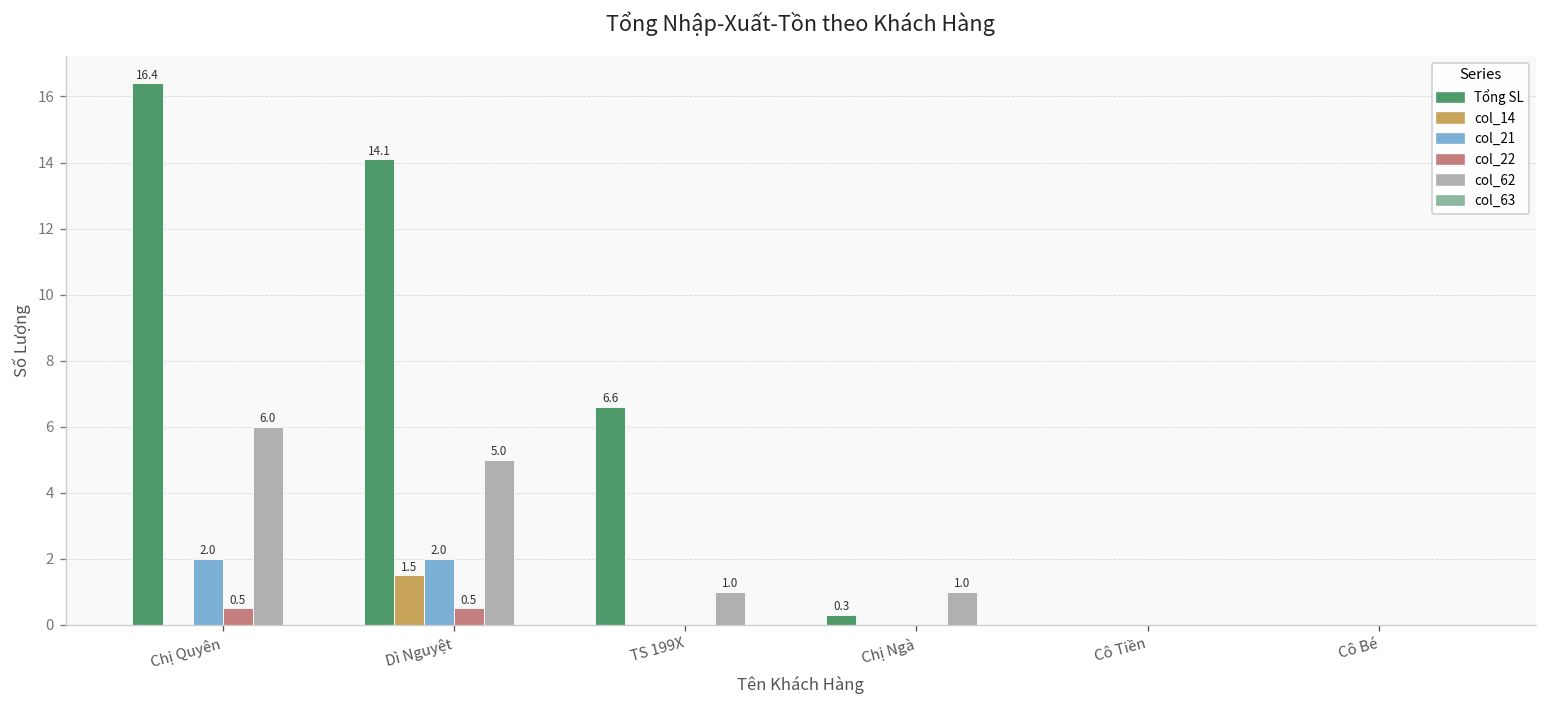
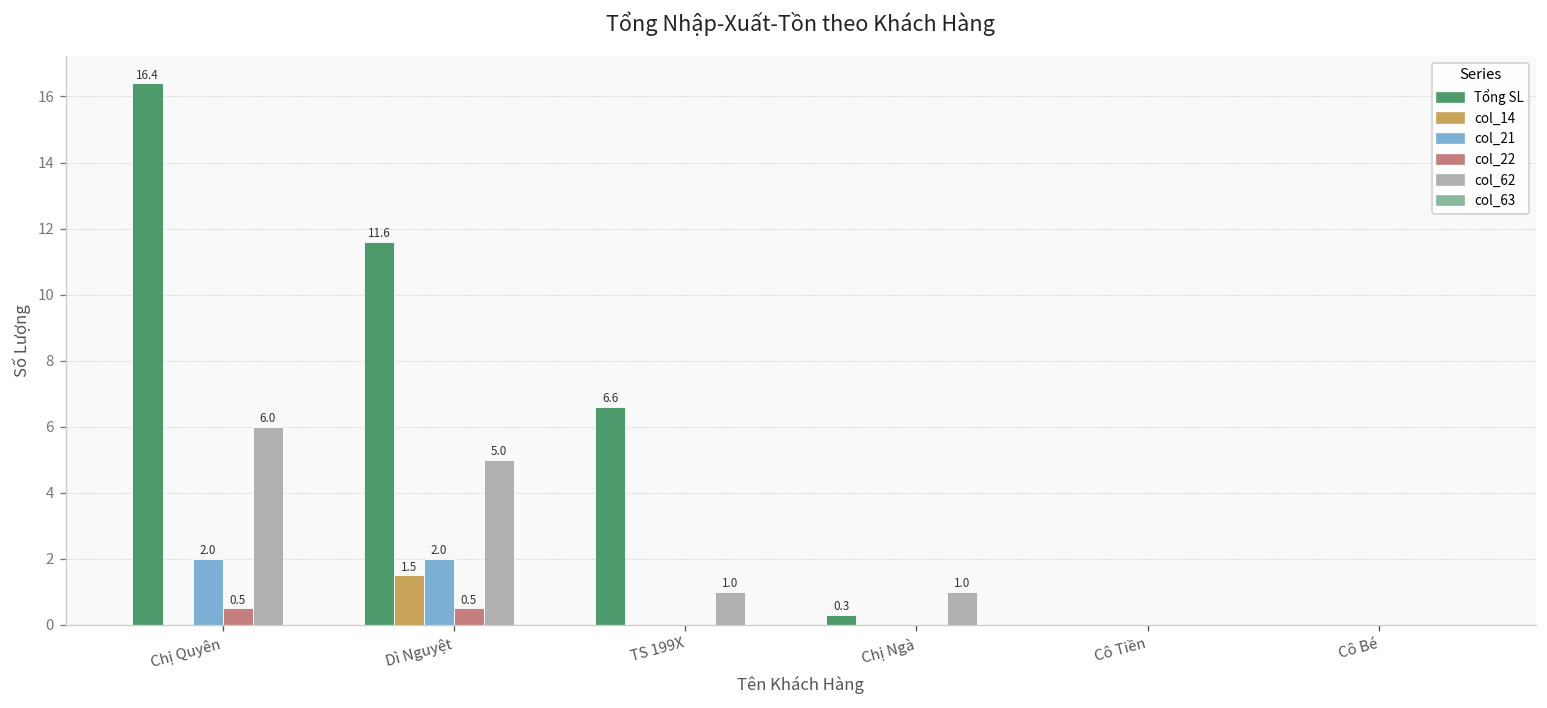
  {
    "Tổng SL": {
      "Chị Quyên": 16.4,
-     "Dì Nguyệt": 14.1,
+     "Dì Nguyệt": 11.6,
      "TS 199X": 6.6,
      "Chị Ngà": 0.3
    }
  }
